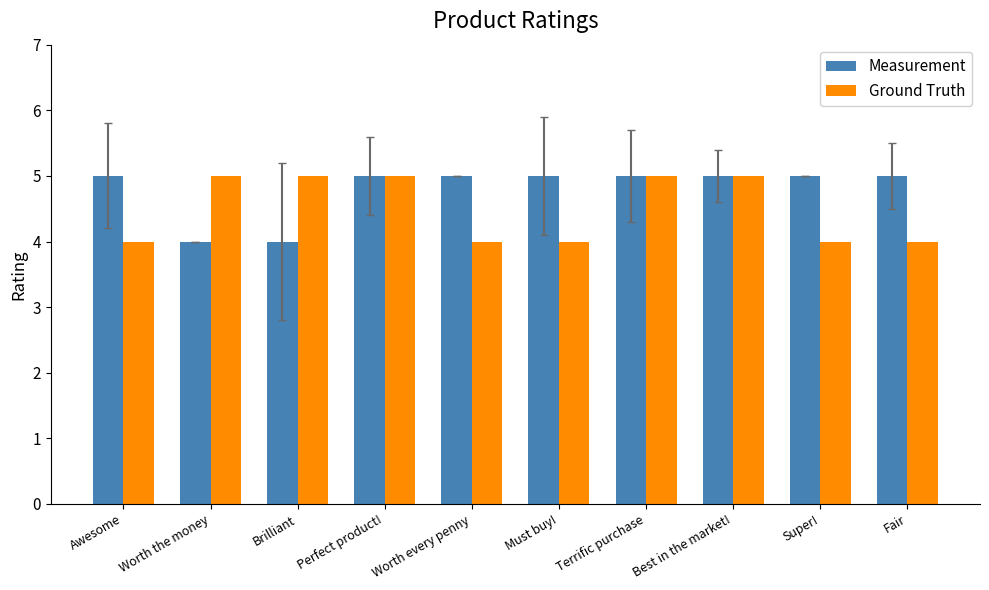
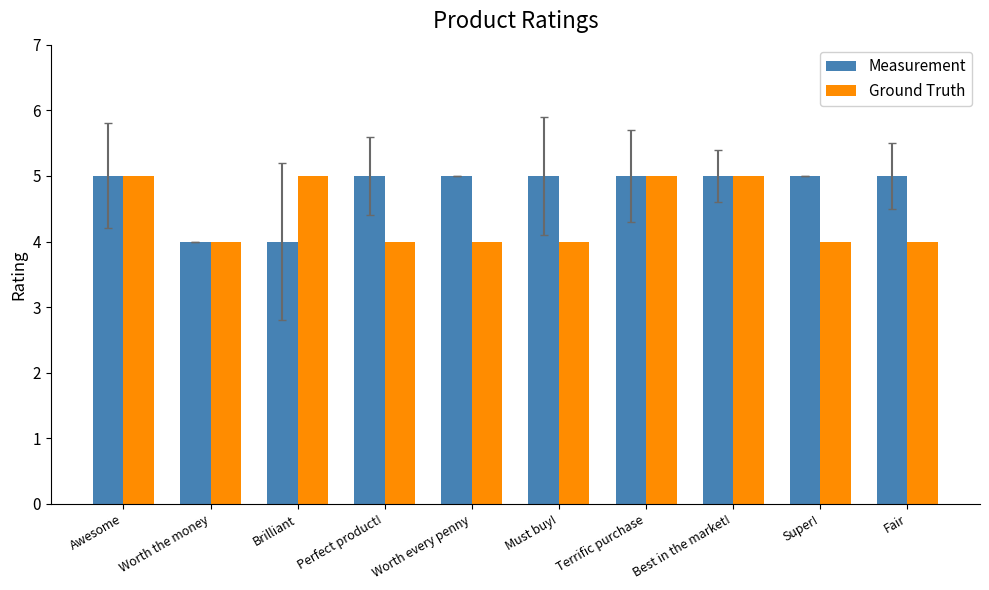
  {
    "Ground Truth": {
-     "Awesome": 4,
-     "Worth the money": 5,
+     "Awesome": 5,
+     "Worth the money": 4,
      "Brilliant": 5,
-     "Perfect product!": 5,
+     "Perfect product!": 4,
      "Worth every penny": 4,
      "Must buy!": 4,
      "Terrific purchase": 5,
      "Best in the market!": 5,
      "Super!": 4,
      "Fair": 4
    }
  }
